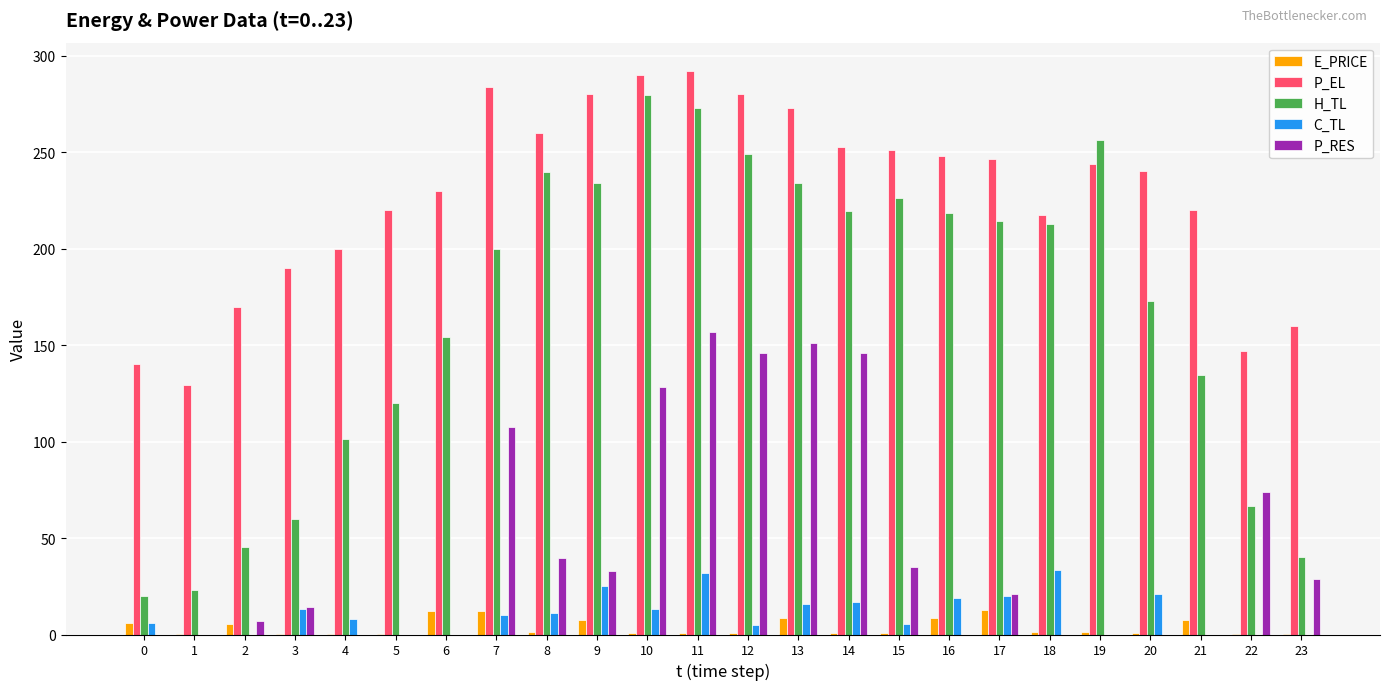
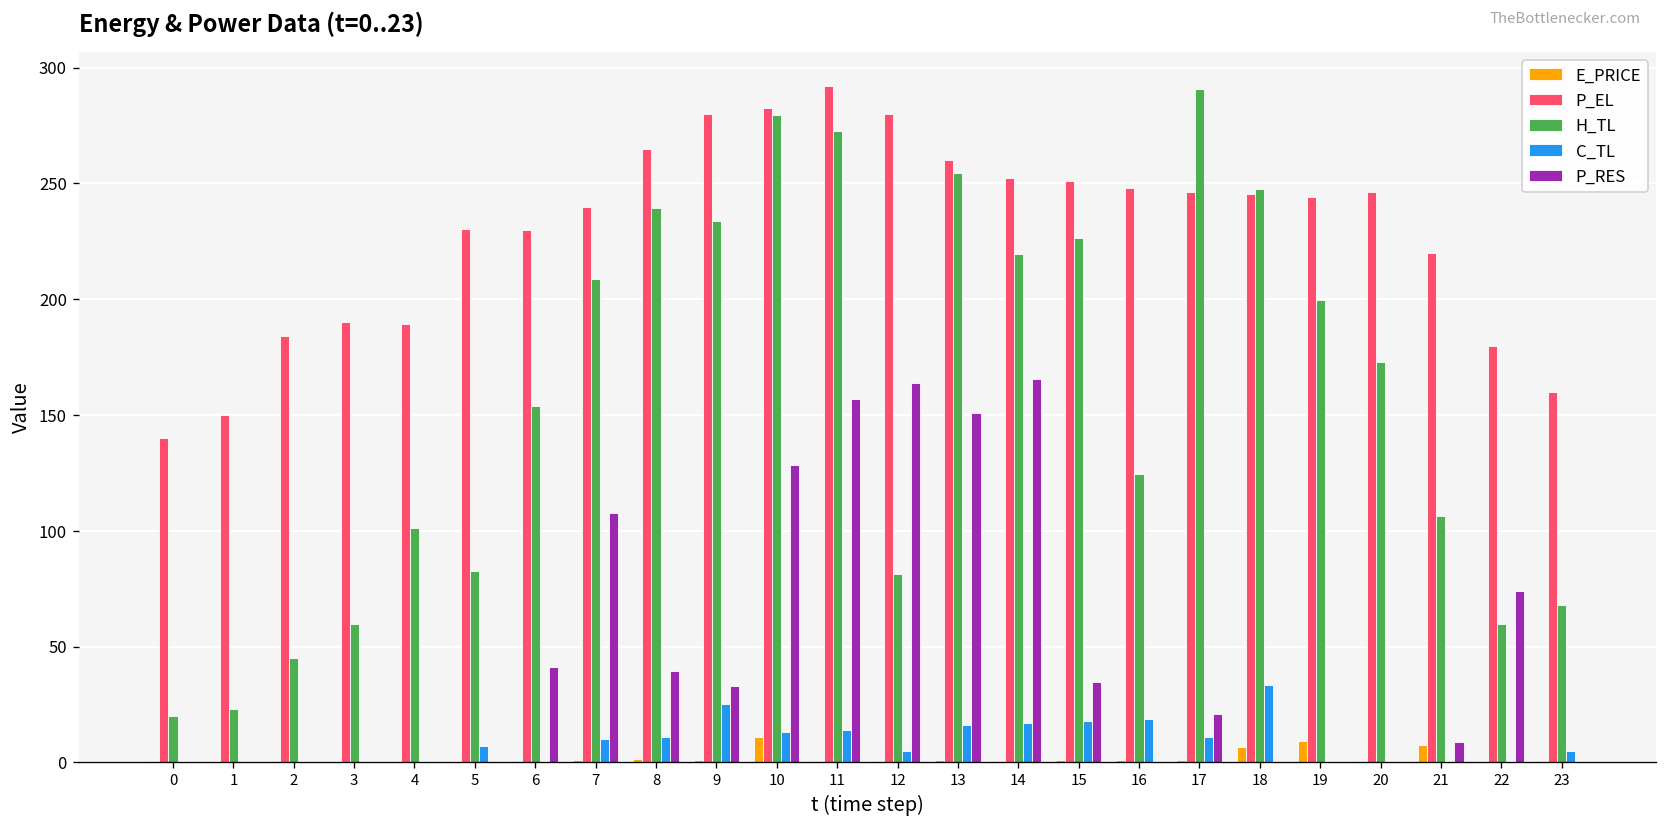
  {
    "E_PRICE": {
-     "0": 6,
-     "2": 6,
-     "6": 12,
-     "7": 12,
-     "9": 8,
-     "10": 1,
-     "13": 9,
-     "16": 8,
-     "17": 13,
-     "18": 1,
-     "19": 1,
+     "0": 0,
+     "2": 1,
+     "6": 1,
+     "7": 1,
+     "9": 1,
+     "10": 11,
+     "13": 1,
+     "16": 1,
+     "17": 1,
+     "18": 7,
+     "19": 9,
      "21": 8
    },
    "P_EL": {
      "0": 140,
-     "1": 129,
-     "2": 170,
+     "1": 150,
+     "2": 184,
      "3": 190,
-     "4": 200,
-     "5": 220,
+     "4": 189,
+     "5": 230,
      "6": 230,
-     "7": 284,
-     "8": 260,
+     "7": 240,
+     "8": 265,
      "9": 280,
-     "10": 290,
+     "10": 282,
      "11": 292,
      "12": 280,
-     "13": 273,
+     "13": 260,
      "14": 252,
      "15": 251,
      "16": 248,
      "17": 246,
-     "18": 217,
+     "18": 246,
      "19": 244,
-     "20": 240,
+     "20": 246,
      "21": 220,
-     "22": 147,
+     "22": 180,
      "23": 160
    },
    "H_TL": {
      "0": 20,
      "1": 23,
      "2": 45,
      "3": 60,
      "4": 101,
-     "5": 120,
+     "5": 82,
      "6": 154,
-     "7": 199,
+     "7": 209,
      "8": 239,
      "9": 234,
      "10": 279,
      "11": 273,
-     "12": 249,
-     "13": 234,
+     "12": 82,
+     "13": 254,
      "14": 219,
      "15": 226,
-     "16": 218,
-     "17": 214,
-     "18": 213,
-     "19": 256,
+     "16": 124,
+     "17": 291,
+     "18": 248,
+     "19": 200,
      "20": 173,
-     "21": 135,
-     "22": 67,
-     "23": 40
+     "21": 106,
+     "22": 60,
+     "23": 68
    },
    "C_TL": {
-     "0": 6,
+     "0": 0,
      "1": 0,
      "2": 0,
-     "3": 13,
-     "4": 8,
-     "5": 0,
+     "3": 0,
+     "4": 0,
+     "5": 7,
      "6": 0,
      "7": 10,
      "8": 11,
      "9": 25,
      "10": 13,
-     "11": 32,
+     "11": 14,
      "12": 5,
      "13": 16,
      "14": 17,
-     "15": 6,
+     "15": 18,
      "16": 19,
-     "17": 20,
+     "17": 11,
      "18": 33,
      "19": 0,
-     "20": 21,
+     "20": 0,
      "21": 0,
      "22": 0,
-     "23": 0
+     "23": 5
    },
    "P_RES": {
      "0": 0,
      "1": 0,
-     "2": 7,
-     "3": 14,
+     "2": 0,
+     "3": 0,
      "4": 0,
      "5": 0,
-     "6": 0,
+     "6": 41,
      "7": 108,
      "8": 39,
      "9": 33,
      "10": 128,
      "11": 157,
-     "12": 146,
+     "12": 164,
      "13": 151,
-     "14": 146,
+     "14": 166,
      "15": 35,
      "16": 0,
      "17": 21,
      "18": 0,
      "19": 0,
      "20": 0,
-     "21": 0,
+     "21": 9,
      "22": 74,
-     "23": 29
+     "23": 0
    }
  }
